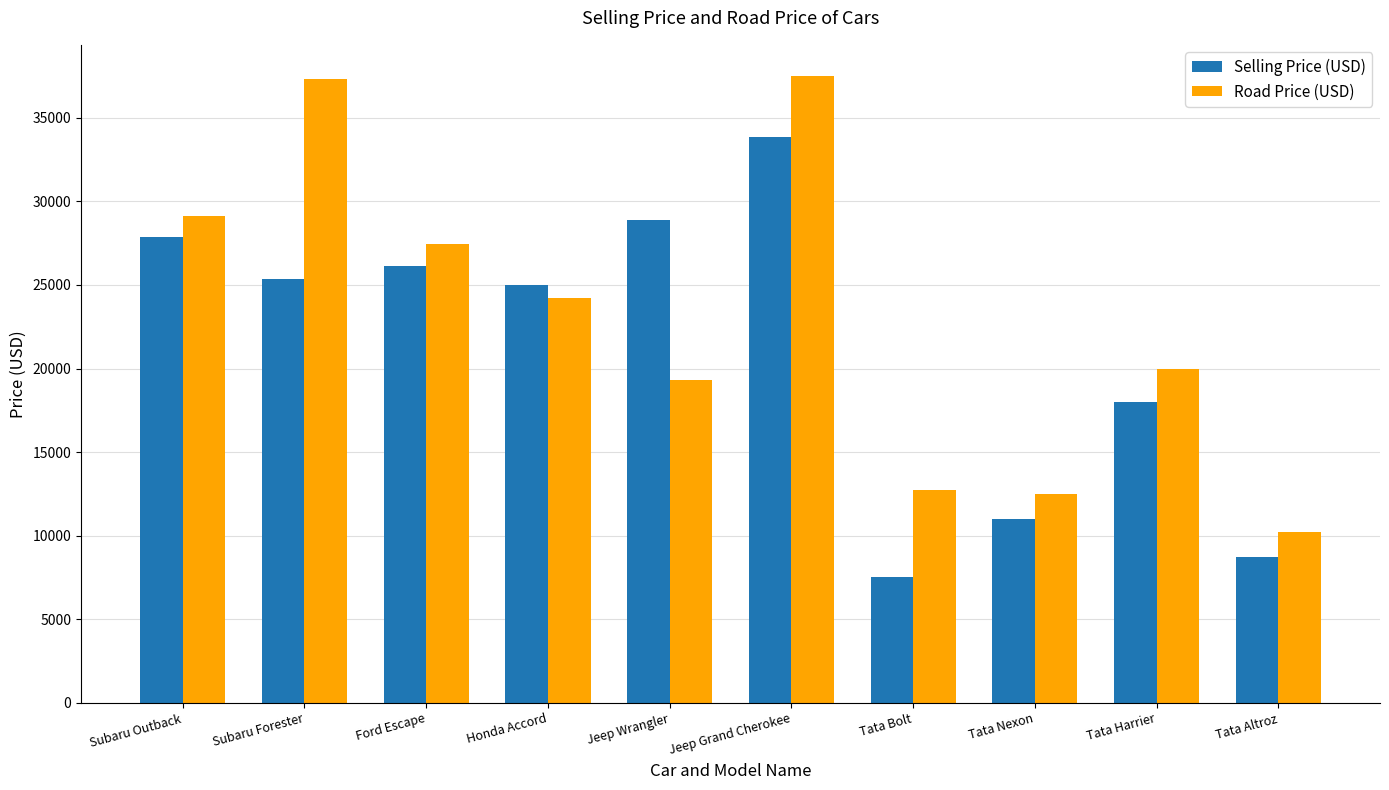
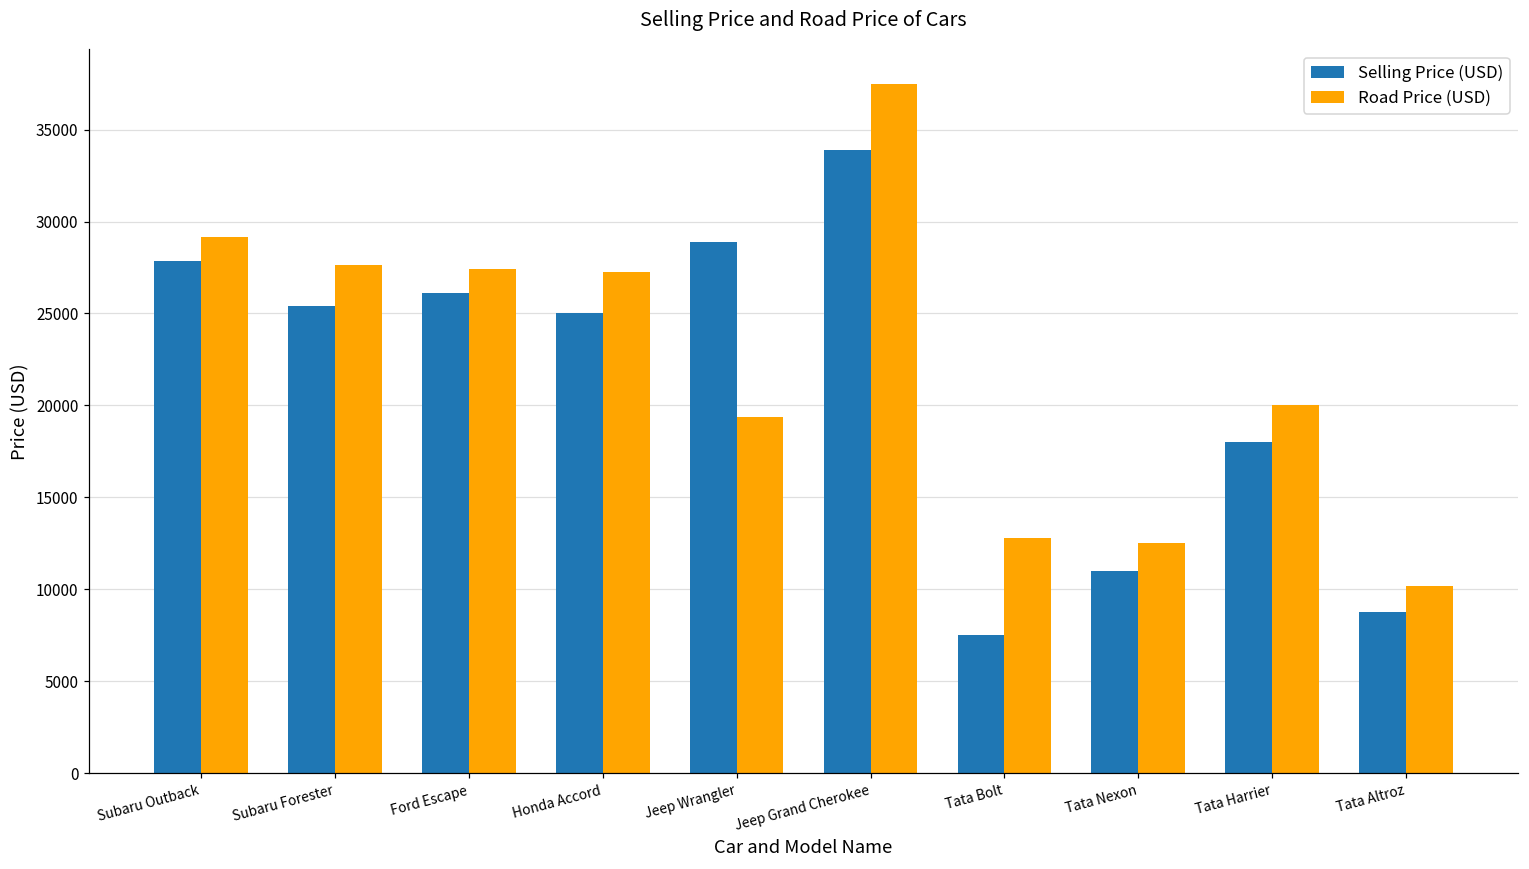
  {
    "Selling Price (USD)": {
      "Subaru Outback": 27800,
      "Subaru Forester": 25400,
      "Ford Escape": 26100,
      "Honda Accord": 25000,
      "Jeep Wrangler": 28900,
      "Jeep Grand Cherokee": 33900,
      "Tata Bolt": 7500,
      "Tata Nexon": 11000,
      "Tata Harrier": 18000,
      "Tata Altroz": 8800
    },
    "Road Price (USD)": {
      "Subaru Outback": 29100,
-     "Subaru Forester": 37300,
+     "Subaru Forester": 27600,
      "Ford Escape": 27400,
-     "Honda Accord": 24200,
+     "Honda Accord": 27300,
      "Jeep Wrangler": 19300,
      "Jeep Grand Cherokee": 37500,
      "Tata Bolt": 12800,
      "Tata Nexon": 12500,
      "Tata Harrier": 20000,
      "Tata Altroz": 10200
    }
  }
